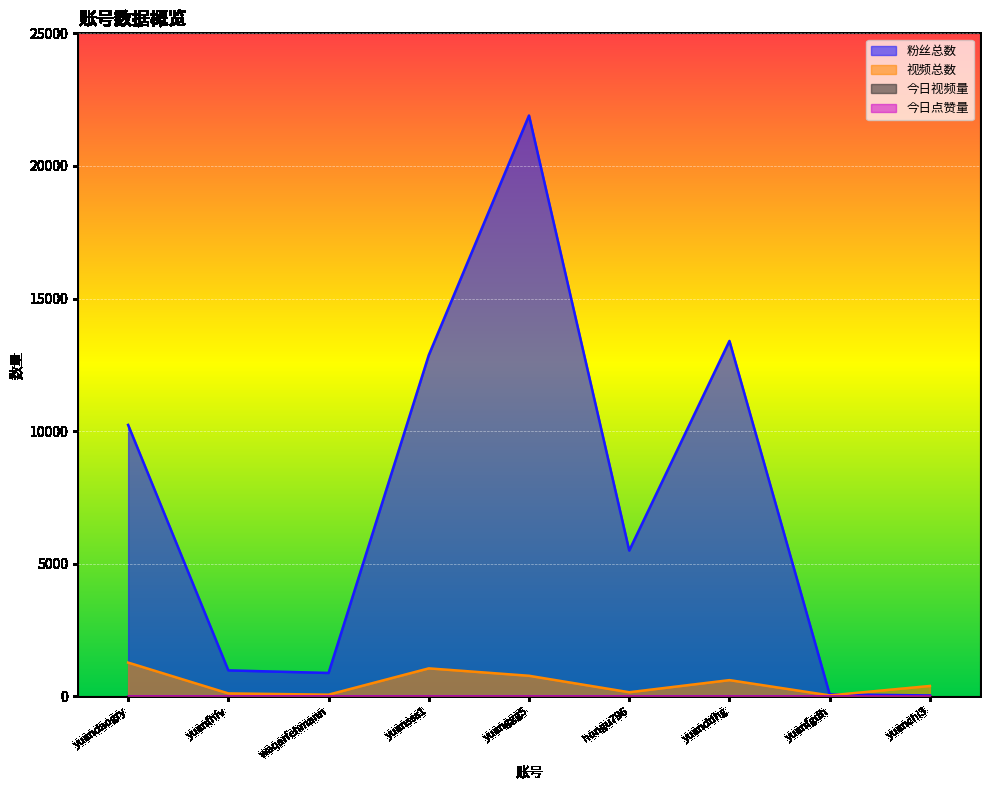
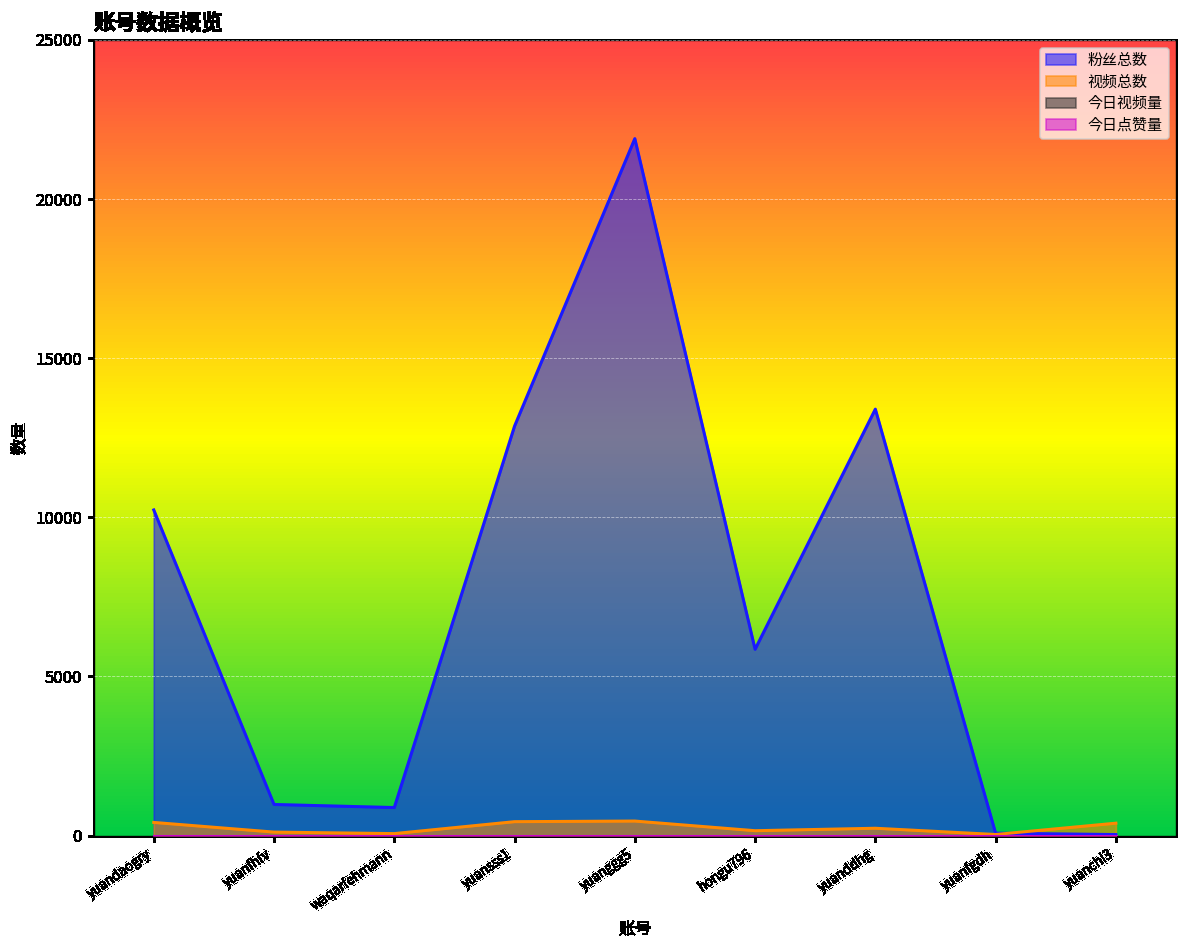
  {
    "粉丝总数": {
      "yuandaogry": 10200,
      "yuanfhfv": 1000,
      "waqarfehmann": 900,
      "yuansss1": 12900,
      "yuanggg5": 21900,
-     "hongu796": 5500,
+     "hongu796": 5900,
      "yuanddhg": 13400
    },
    "视频总数": {
-     "yuandaogry": 1300,
+     "yuandaogry": 400,
      "yuanfhfv": 100,
-     "yuansss1": 1100,
-     "yuanggg5": 800,
+     "yuansss1": 400,
+     "yuanggg5": 500,
      "hongu796": 200,
-     "yuanddhg": 600,
+     "yuanddhg": 200,
      "yuanchi3": 400
    },
    "今日点赞量": {
      "yuandaogry": 0,
      "yuanfhfv": 0,
      "yuansss1": 0,
      "yuanggg5": 0,
      "hongu796": 0,
      "yuanddhg": 0
    }
  }
